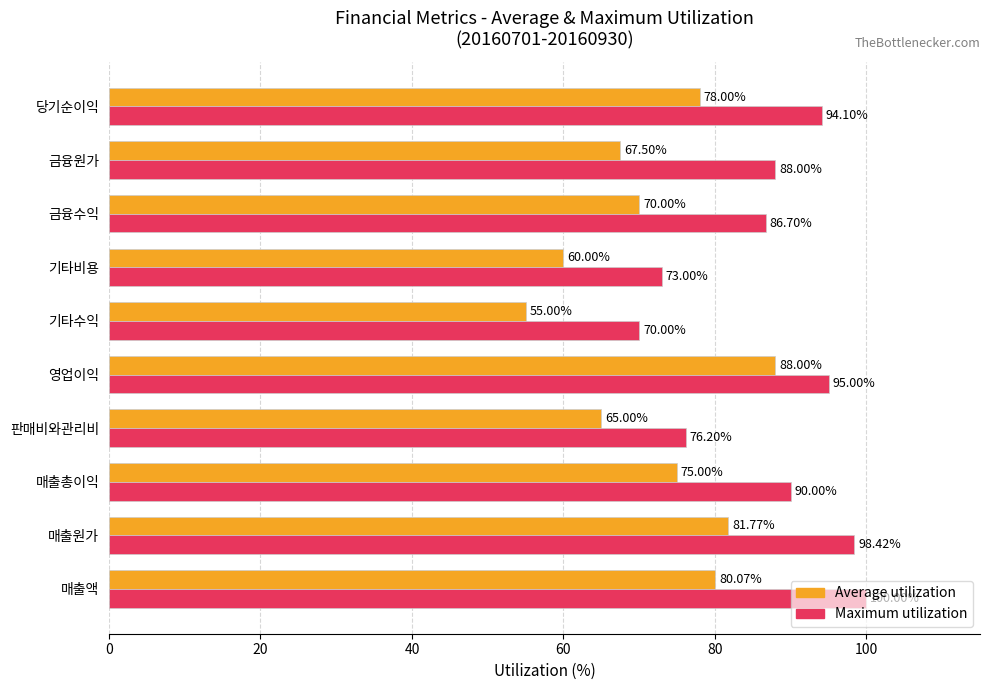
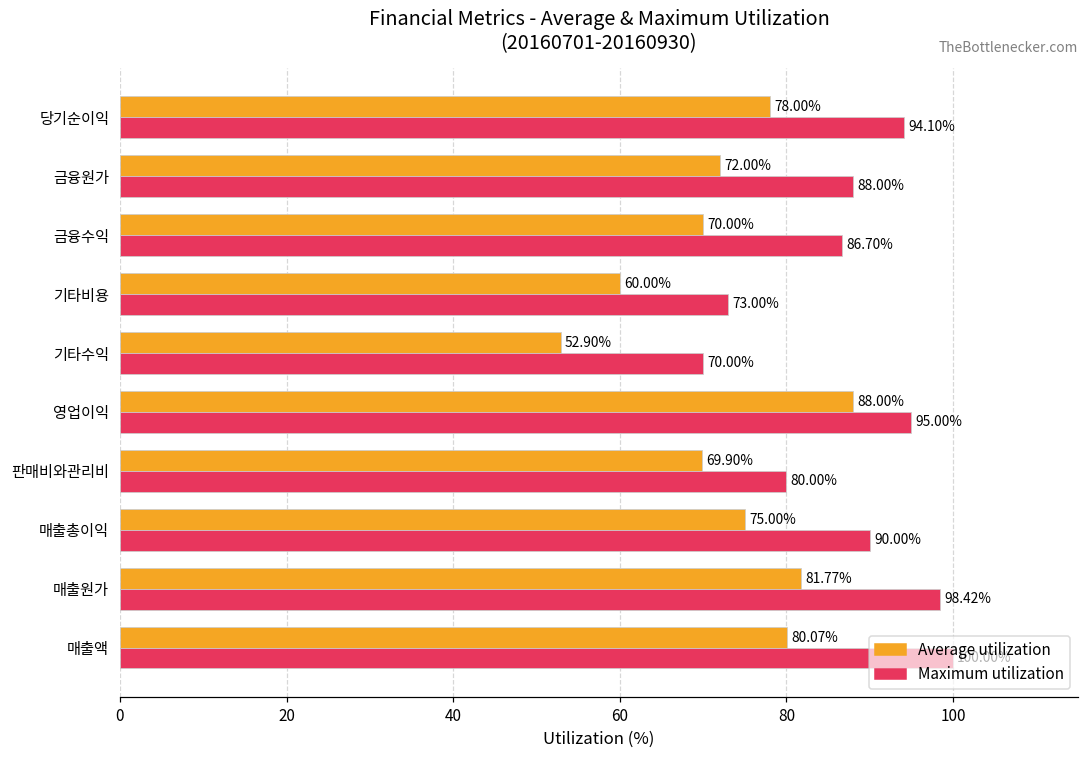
  {
    "Average utilization": {
      "당기순이익": "78.00%",
-     "금융원가": "67.50%",
+     "금융원가": "72.00%",
      "금융수익": "70.00%",
      "기타비용": "60.00%",
-     "기타수익": "55.00%",
+     "기타수익": "52.90%",
      "영업이익": "88.00%",
-     "판매비와관리비": "65.00%",
+     "판매비와관리비": "69.90%",
      "매출총이익": "75.00%",
      "매출원가": "81.77%",
      "매출액": "80.07%"
    },
    "Maximum utilization": {
      "당기순이익": "94.10%",
      "금융원가": "88.00%",
      "금융수익": "86.70%",
      "기타비용": "73.00%",
      "기타수익": "70.00%",
      "영업이익": "95.00%",
-     "판매비와관리비": "76.20%",
+     "판매비와관리비": "80.00%",
      "매출총이익": "90.00%",
      "매출원가": "98.42%"
    }
  }
